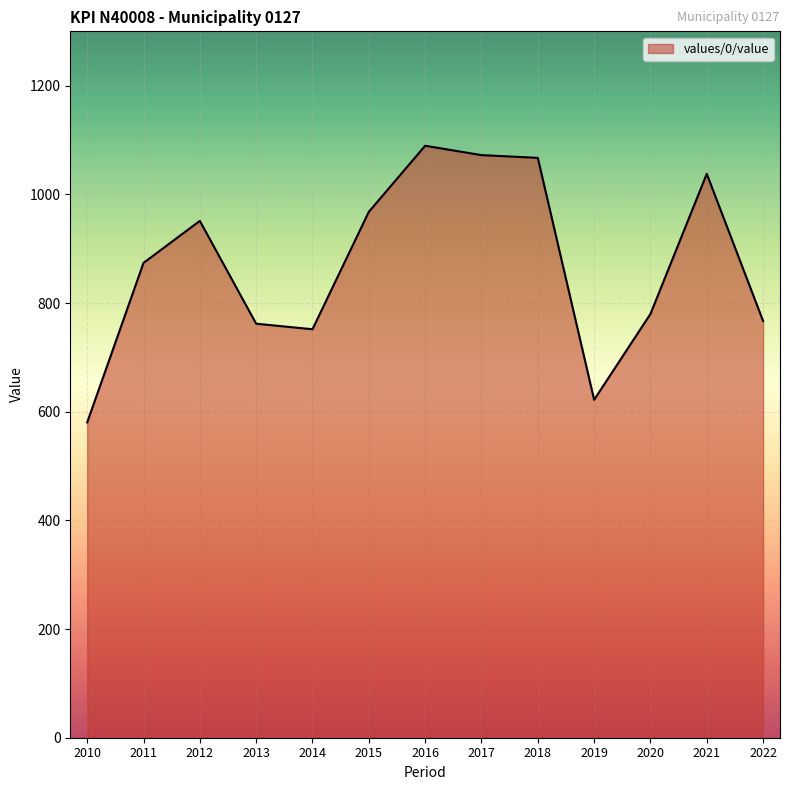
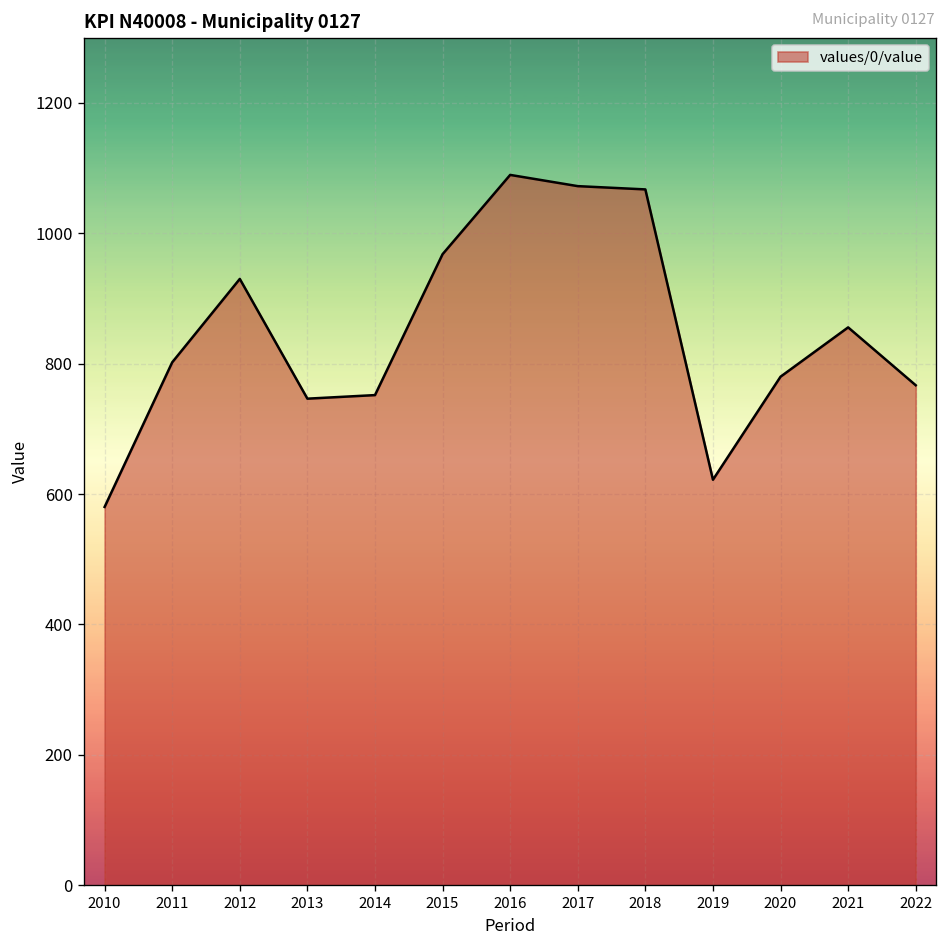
  {
    "2010": 580,
-   "2011": 870,
-   "2012": 950,
-   "2013": 760,
+   "2011": 800,
+   "2012": 930,
+   "2013": 750,
    "2014": 750,
    "2015": 970,
    "2016": 1090,
    "2017": 1070,
    "2018": 1070,
    "2019": 620,
    "2020": 780,
-   "2021": 1040,
+   "2021": 860,
    "2022": 770
  }
